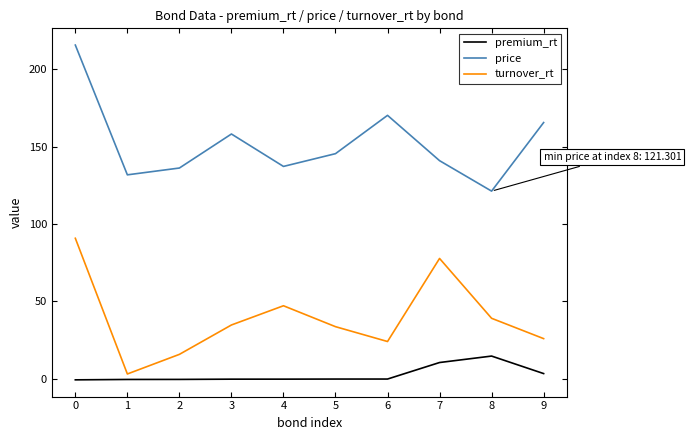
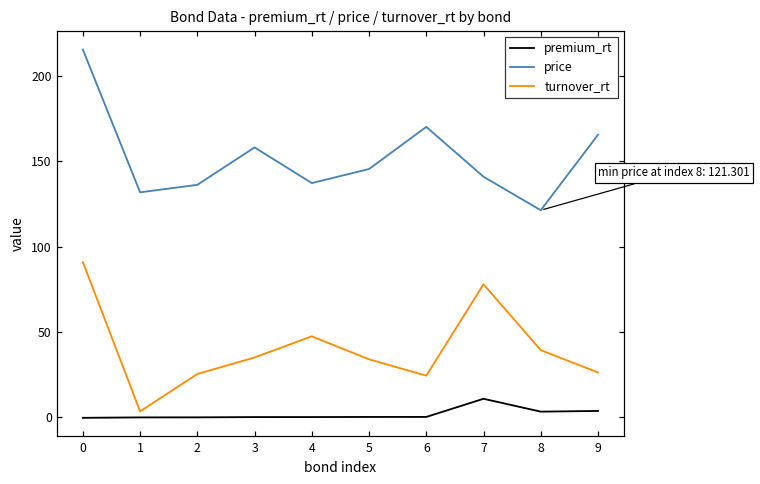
  {
    "premium_rt": {
      "0": -1,
      "1": 0,
      "2": 0,
      "3": 0,
      "4": 0,
      "5": 0,
      "6": 0,
      "7": 11,
-     "8": 15,
+     "8": 3,
      "9": 3
    },
    "price": {
      "0": 216,
      "1": 132,
      "2": 136,
      "3": 158,
      "4": 137,
      "5": 146,
      "6": 170,
      "7": 141,
      "9": 166
    },
    "turnover_rt": {
      "0": 91,
      "1": 3,
-     "2": 16,
+     "2": 25,
      "3": 35,
      "4": 47,
      "5": 34,
      "6": 24,
      "7": 78,
      "8": 39,
      "9": 26
    }
  }
